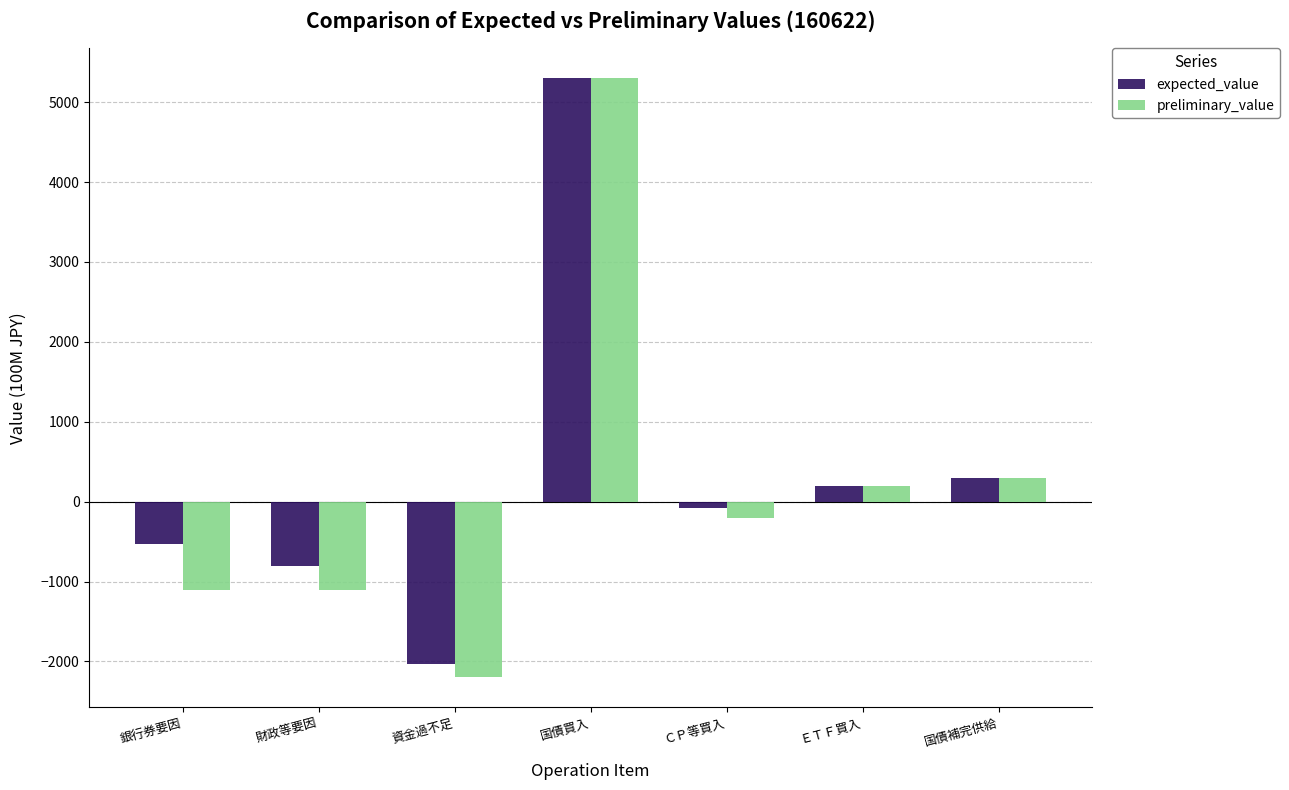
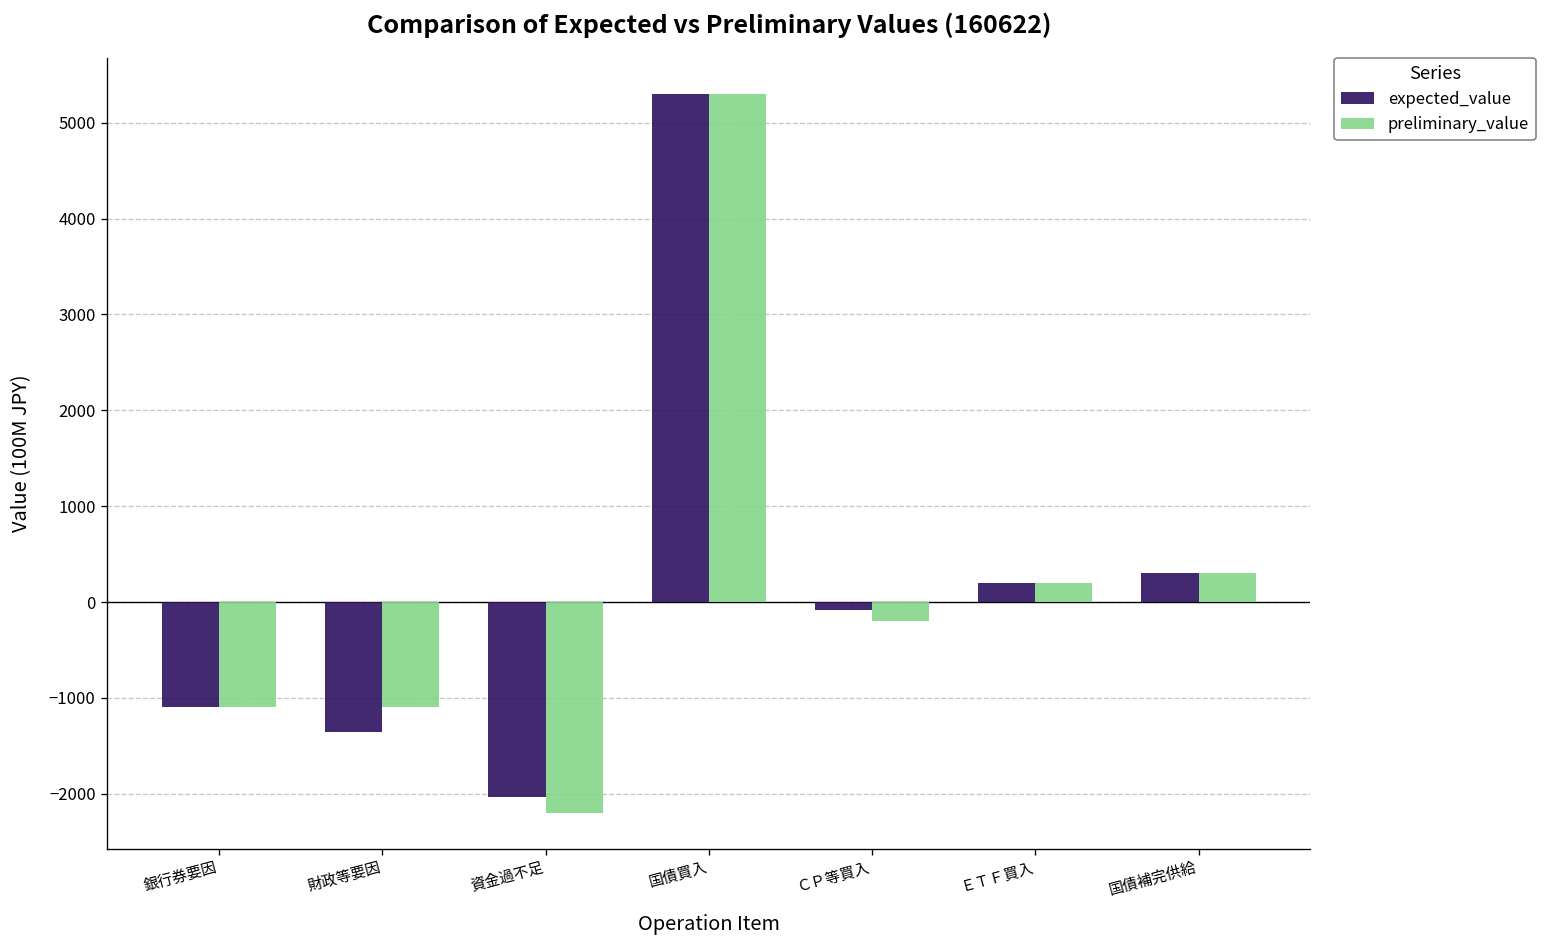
  {
    "expected_value": {
-     "銀行券要因": -500,
-     "財政等要因": -800,
+     "銀行券要因": -1100,
+     "財政等要因": -1400,
      "資金過不足": -2000,
      "国債買入": 5300,
      "ＣＰ等買入": -100,
      "ＥＴＦ買入": 200,
      "国債補完供給": 300
    },
    "preliminary_value": {
      "銀行券要因": -1100,
      "財政等要因": -1100,
      "資金過不足": -2200,
      "国債買入": 5300,
      "ＣＰ等買入": -200,
      "ＥＴＦ買入": 200,
      "国債補完供給": 300
    }
  }
